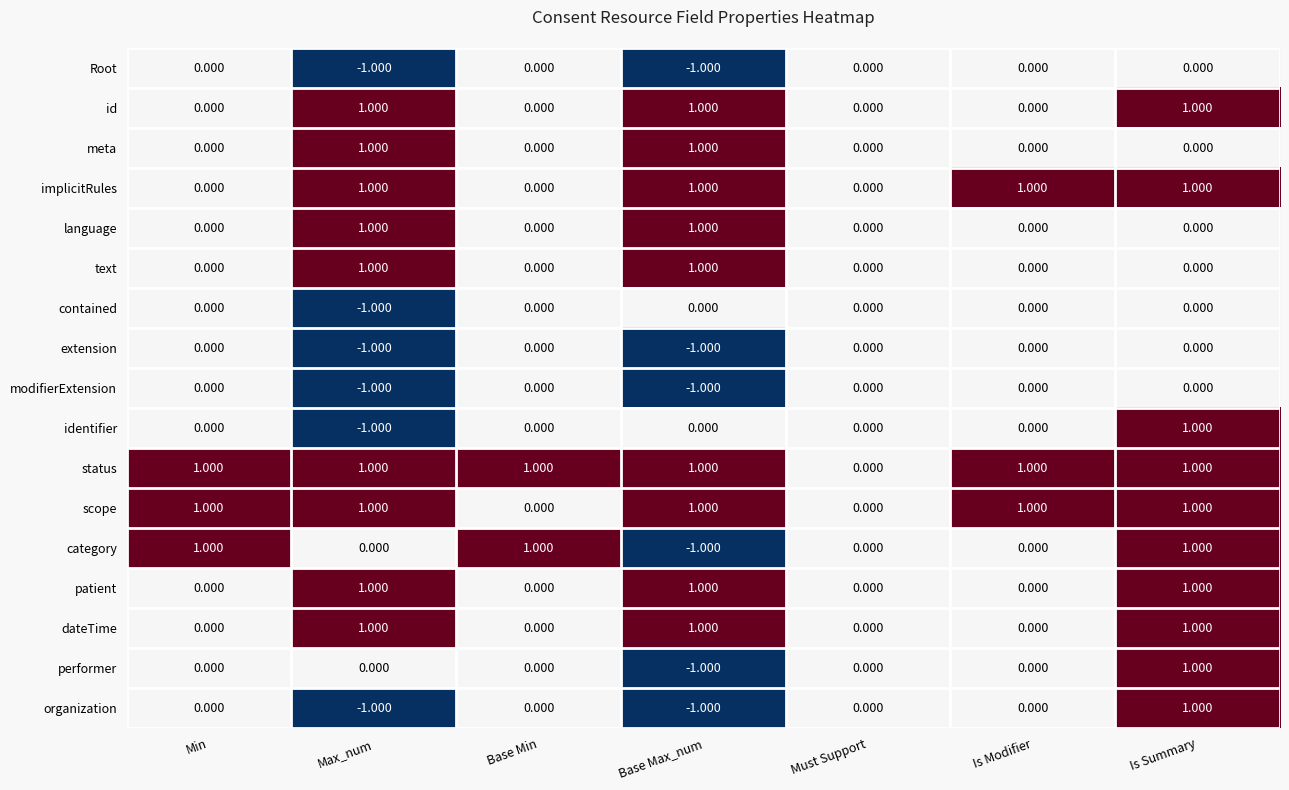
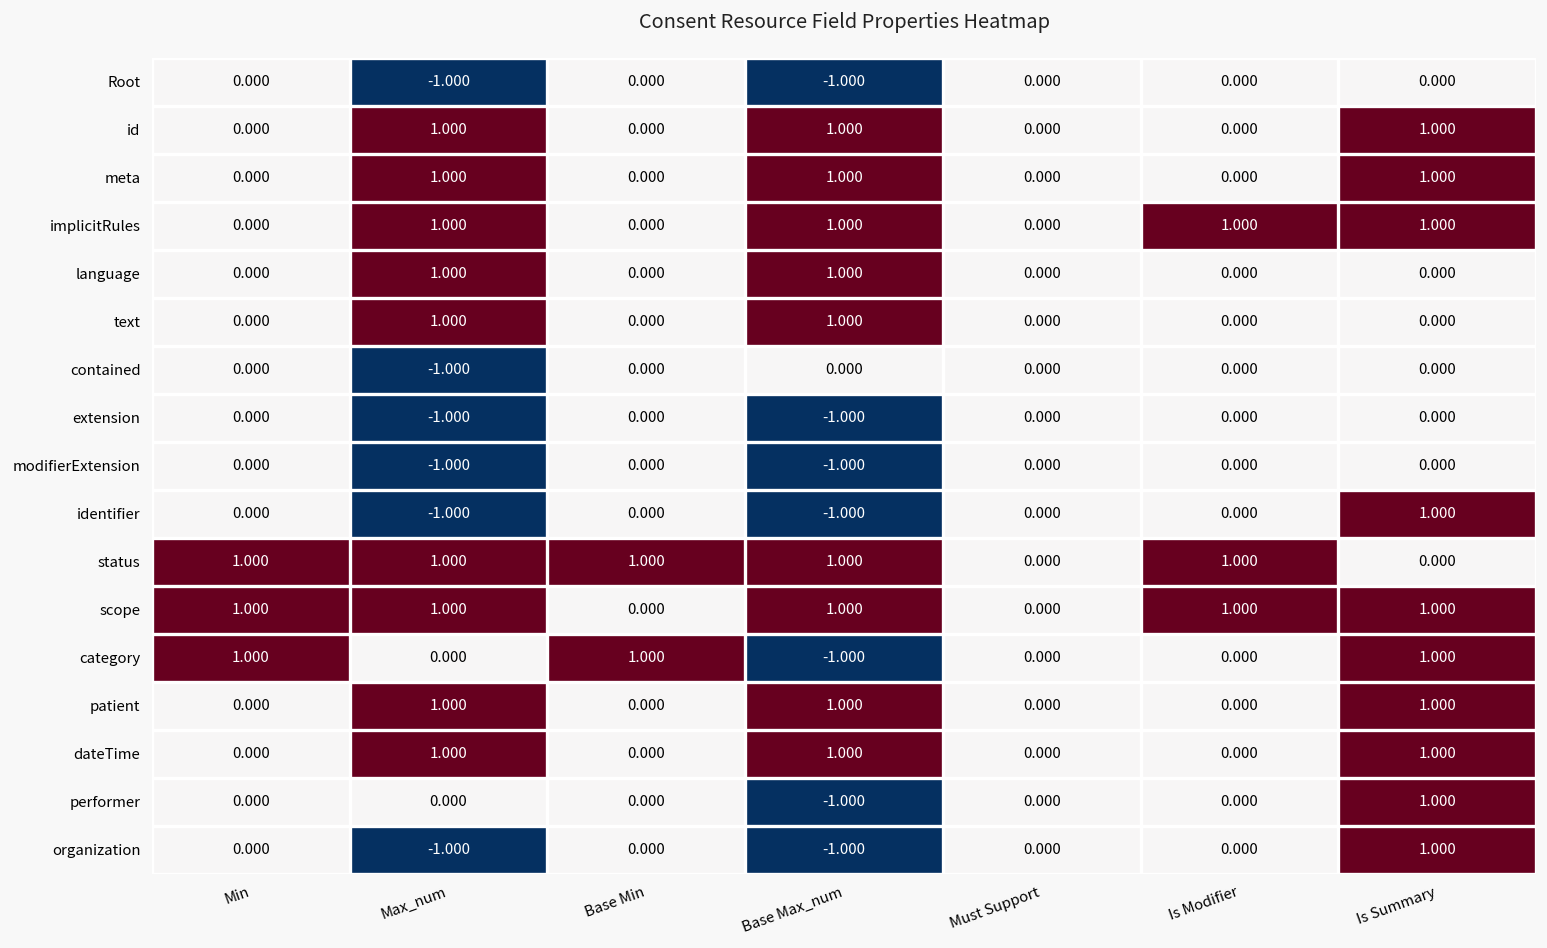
  {
    "Root": {
      "Min": 0.000,
      "Max_num": -1.000,
      "Base Min": 0.000,
      "Base Max_num": -1.000,
      "Must Support": 0.000,
      "Is Modifier": 0.000,
      "Is Summary": 0.000
    },
    "id": {
      "Min": 0.000,
      "Max_num": 1.000,
      "Base Min": 0.000,
      "Base Max_num": 1.000,
      "Must Support": 0.000,
      "Is Modifier": 0.000,
      "Is Summary": 1.000
    },
    "meta": {
      "Min": 0.000,
      "Max_num": 1.000,
      "Base Min": 0.000,
      "Base Max_num": 1.000,
      "Must Support": 0.000,
      "Is Modifier": 0.000,
-     "Is Summary": 0.000
+     "Is Summary": 1.000
    },
    "implicitRules": {
      "Min": 0.000,
      "Max_num": 1.000,
      "Base Min": 0.000,
      "Base Max_num": 1.000,
      "Must Support": 0.000,
      "Is Modifier": 1.000,
      "Is Summary": 1.000
    },
    "language": {
      "Min": 0.000,
      "Max_num": 1.000,
      "Base Min": 0.000,
      "Base Max_num": 1.000,
      "Must Support": 0.000,
      "Is Modifier": 0.000,
      "Is Summary": 0.000
    },
    "text": {
      "Min": 0.000,
      "Max_num": 1.000,
      "Base Min": 0.000,
      "Base Max_num": 1.000,
      "Must Support": 0.000,
      "Is Modifier": 0.000,
      "Is Summary": 0.000
    },
    "contained": {
      "Min": 0.000,
      "Max_num": -1.000,
      "Base Min": 0.000,
      "Base Max_num": 0.000,
      "Must Support": 0.000,
      "Is Modifier": 0.000,
      "Is Summary": 0.000
    },
    "extension": {
      "Min": 0.000,
      "Max_num": -1.000,
      "Base Min": 0.000,
      "Base Max_num": -1.000,
      "Must Support": 0.000,
      "Is Modifier": 0.000,
      "Is Summary": 0.000
    },
    "modifierExtension": {
      "Min": 0.000,
      "Max_num": -1.000,
      "Base Min": 0.000,
      "Base Max_num": -1.000,
      "Must Support": 0.000,
      "Is Modifier": 0.000,
      "Is Summary": 0.000
    },
    "identifier": {
      "Min": 0.000,
      "Max_num": -1.000,
      "Base Min": 0.000,
-     "Base Max_num": 0.000,
+     "Base Max_num": -1.000,
      "Must Support": 0.000,
      "Is Modifier": 0.000,
      "Is Summary": 1.000
    },
    "status": {
      "Min": 1.000,
      "Max_num": 1.000,
      "Base Min": 1.000,
      "Base Max_num": 1.000,
      "Must Support": 0.000,
      "Is Modifier": 1.000,
-     "Is Summary": 1.000
+     "Is Summary": 0.000
    },
    "scope": {
      "Min": 1.000,
      "Max_num": 1.000,
      "Base Min": 0.000,
      "Base Max_num": 1.000,
      "Must Support": 0.000,
      "Is Modifier": 1.000,
      "Is Summary": 1.000
    },
    "category": {
      "Min": 1.000,
      "Max_num": 0.000,
      "Base Min": 1.000,
      "Base Max_num": -1.000,
      "Must Support": 0.000,
      "Is Modifier": 0.000,
      "Is Summary": 1.000
    },
    "patient": {
      "Min": 0.000,
      "Max_num": 1.000,
      "Base Min": 0.000,
      "Base Max_num": 1.000,
      "Must Support": 0.000,
      "Is Modifier": 0.000,
      "Is Summary": 1.000
    },
    "dateTime": {
      "Min": 0.000,
      "Max_num": 1.000,
      "Base Min": 0.000,
      "Base Max_num": 1.000,
      "Must Support": 0.000,
      "Is Modifier": 0.000,
      "Is Summary": 1.000
    },
    "performer": {
      "Min": 0.000,
      "Max_num": 0.000,
      "Base Min": 0.000,
      "Base Max_num": -1.000,
      "Must Support": 0.000,
      "Is Modifier": 0.000,
      "Is Summary": 1.000
    },
    "organization": {
      "Min": 0.000,
      "Max_num": -1.000,
      "Base Min": 0.000,
      "Base Max_num": -1.000,
      "Must Support": 0.000,
      "Is Modifier": 0.000,
      "Is Summary": 1.000
    }
  }
